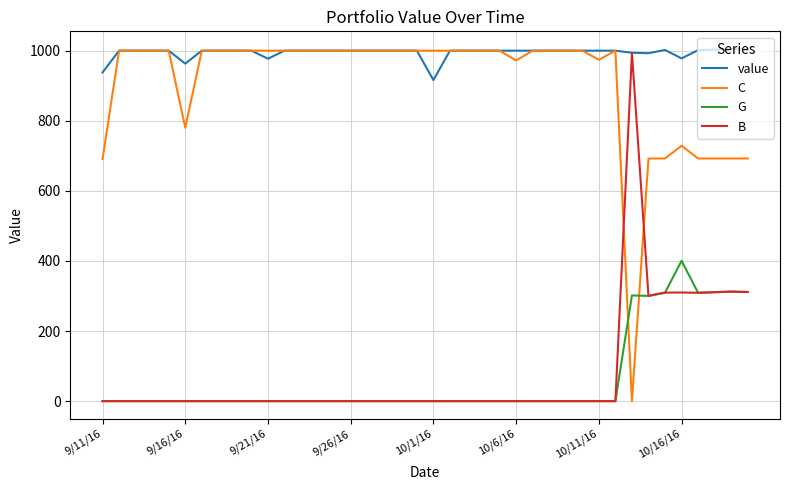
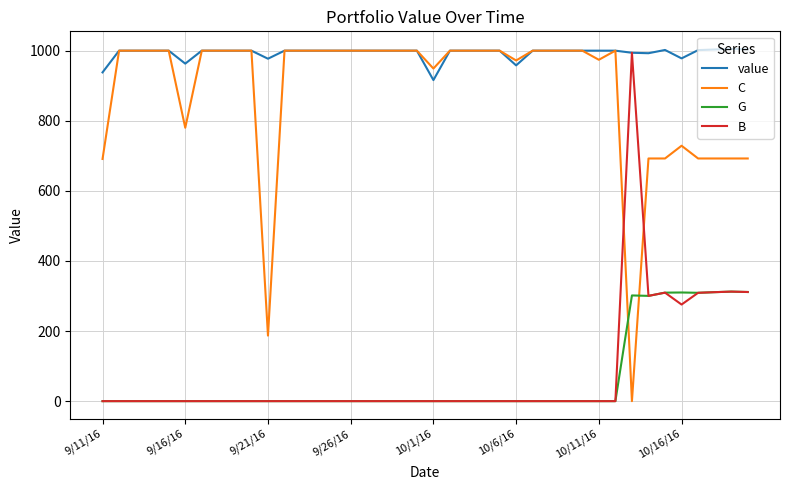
  {
    "value": {
      "9/11/16": 940,
      "9/16/16": 960,
      "9/21/16": 980,
      "10/1/16": 920,
-     "10/6/16": 1000,
+     "10/6/16": 960,
      "10/11/16": 1000,
      "10/16/16": 980
    },
    "C": {
      "9/11/16": 690,
      "9/16/16": 780,
-     "9/21/16": 1000,
-     "10/1/16": 1000,
+     "9/21/16": 190,
+     "10/1/16": 950,
      "10/6/16": 970,
      "10/11/16": 970,
      "10/16/16": 730
    },
    "G": {
-     "10/16/16": 400
+     "10/16/16": 310
    },
    "B": {
-     "10/16/16": 310
+     "10/16/16": 280
    }
  }
